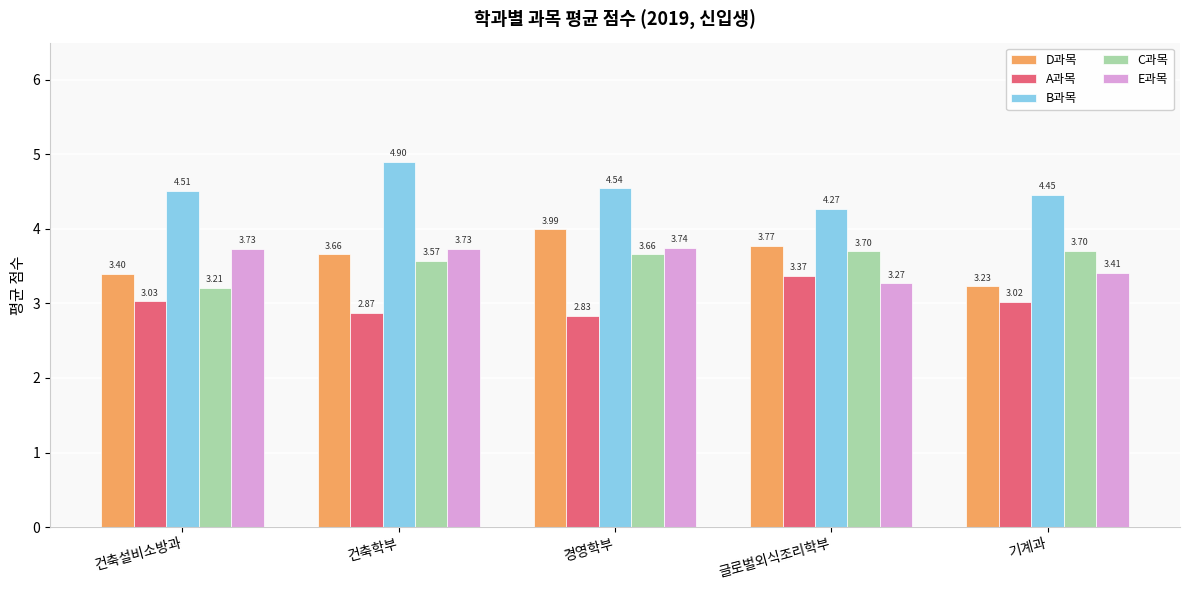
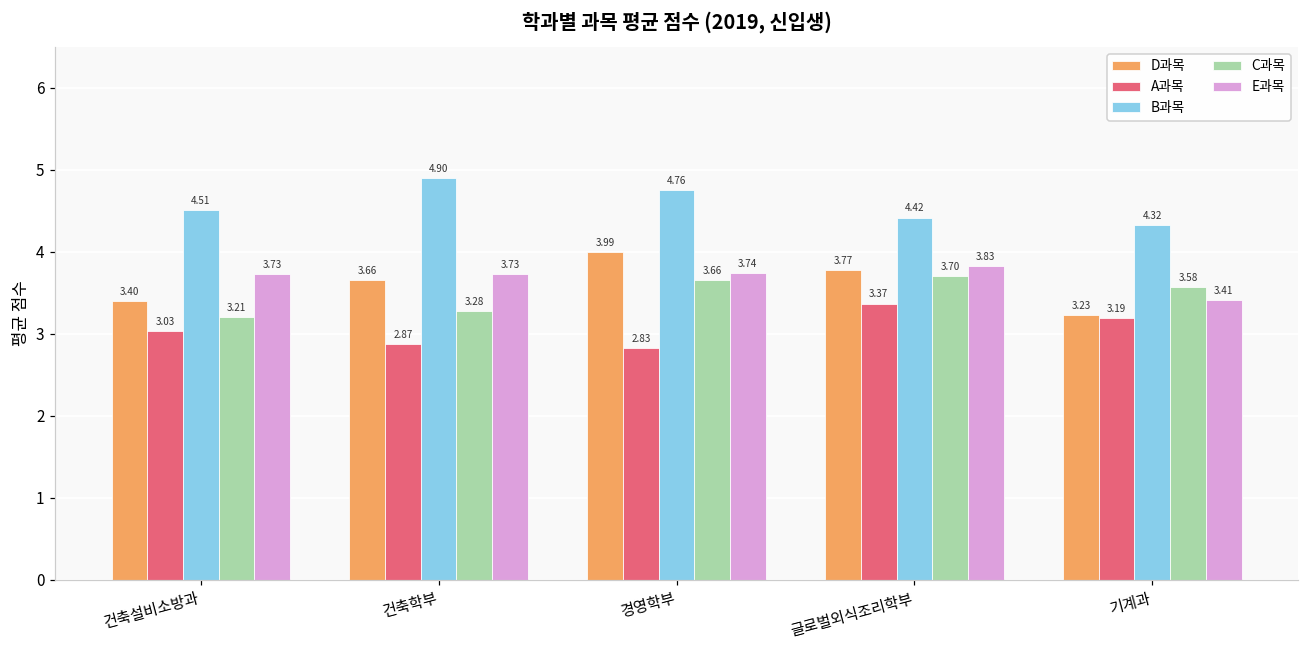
  {
    "D과목": {
      "건축설비소방과": 3.40,
      "건축학부": 3.66,
      "경영학부": 3.99,
      "글로벌외식조리학부": 3.77,
      "기계과": 3.23
    },
    "A과목": {
      "건축설비소방과": 3.03,
      "건축학부": 2.87,
      "경영학부": 2.83,
      "글로벌외식조리학부": 3.37,
-     "기계과": 3.02
+     "기계과": 3.19
    },
    "B과목": {
      "건축설비소방과": 4.51,
      "건축학부": 4.90,
-     "경영학부": 4.54,
-     "글로벌외식조리학부": 4.27,
-     "기계과": 4.45
+     "경영학부": 4.76,
+     "글로벌외식조리학부": 4.42,
+     "기계과": 4.32
    },
    "C과목": {
      "건축설비소방과": 3.21,
-     "건축학부": 3.57,
+     "건축학부": 3.28,
      "경영학부": 3.66,
      "글로벌외식조리학부": 3.70,
-     "기계과": 3.70
+     "기계과": 3.58
    },
    "E과목": {
      "건축설비소방과": 3.73,
      "건축학부": 3.73,
      "경영학부": 3.74,
-     "글로벌외식조리학부": 3.27,
+     "글로벌외식조리학부": 3.83,
      "기계과": 3.41
    }
  }
